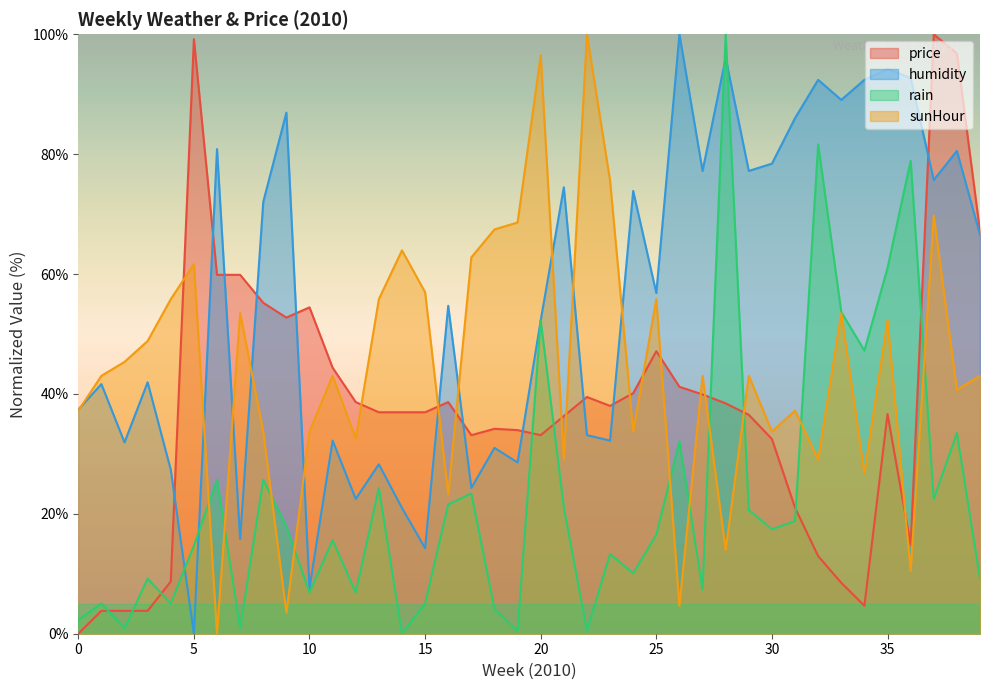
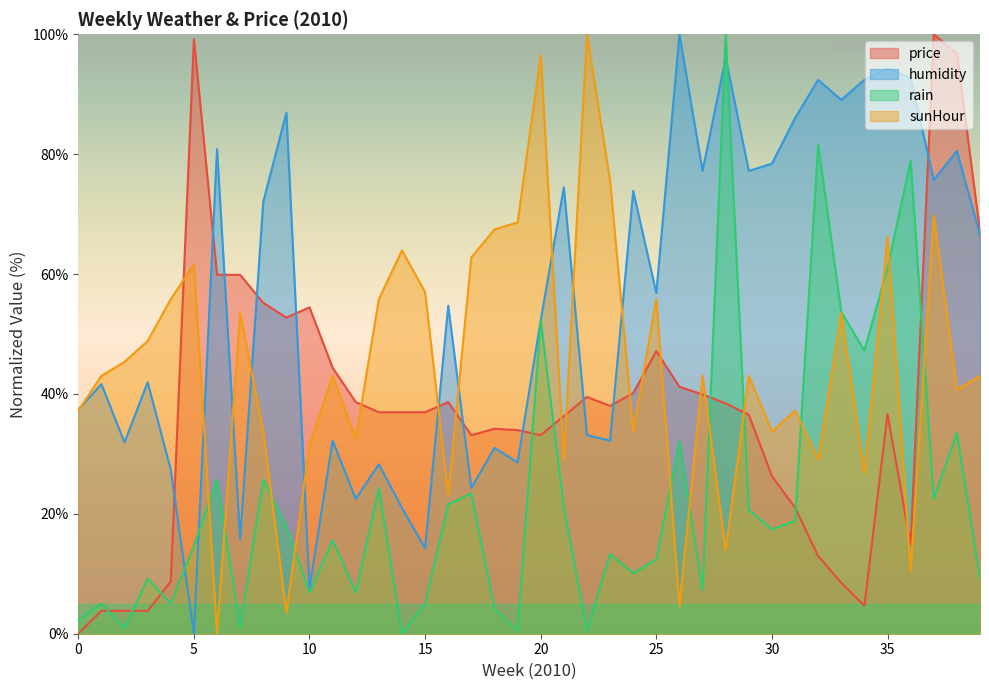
  {
    "price": {
      "0": "0%",
      "5": "99%",
      "10": "54%",
      "15": "37%",
      "20": "33%",
      "25": "47%",
-     "30": "32%",
+     "30": "26%",
      "35": "37%"
    },
    "humidity": {
      "5": "0%",
      "10": "8%",
      "15": "14%",
      "25": "57%",
      "30": "78%"
    },
    "rain": {
      "0": "2%",
      "5": "15%",
      "10": "7%",
      "15": "5%",
-     "25": "17%",
+     "25": "12%",
      "30": "17%",
      "35": "61%"
    },
    "sunHour": {
      "5": "62%",
-     "10": "34%",
+     "10": "31%",
      "15": "57%",
      "20": "97%",
      "25": "56%",
      "30": "34%",
-     "35": "52%"
+     "35": "66%"
    }
  }
